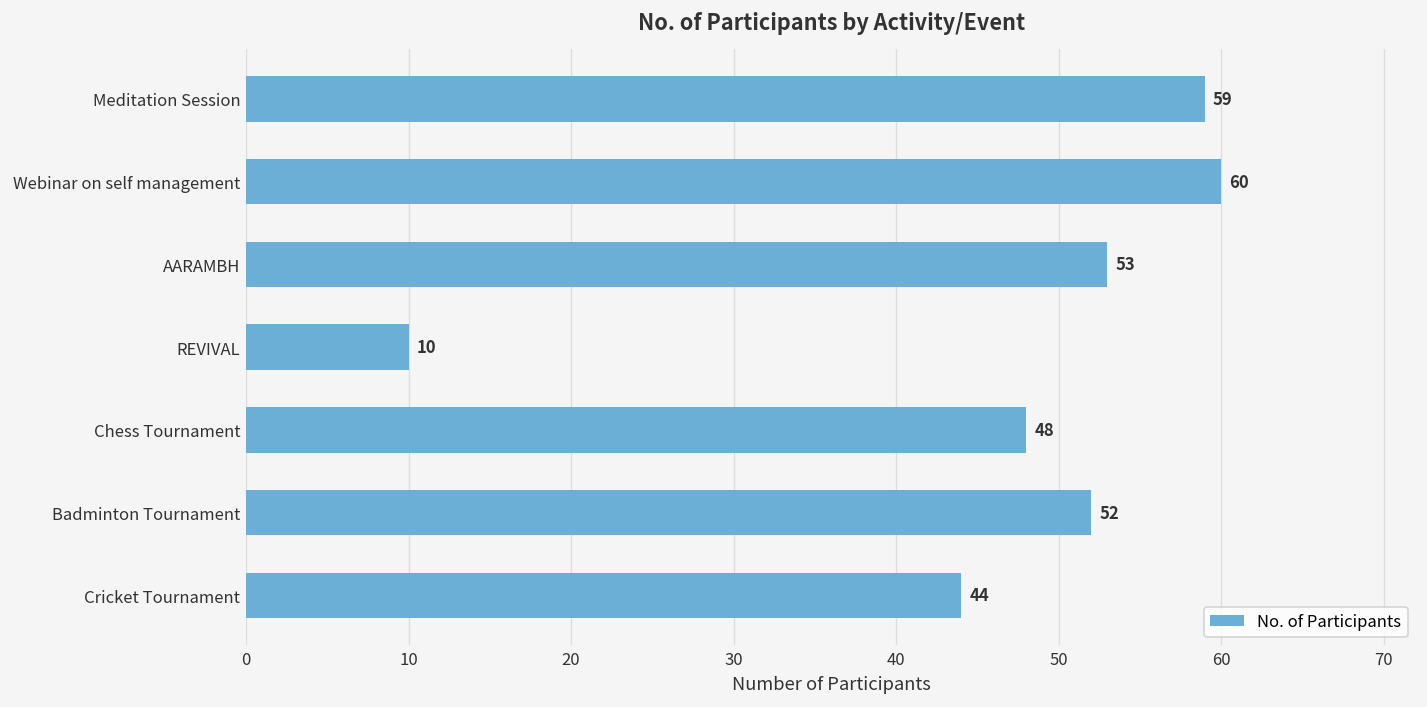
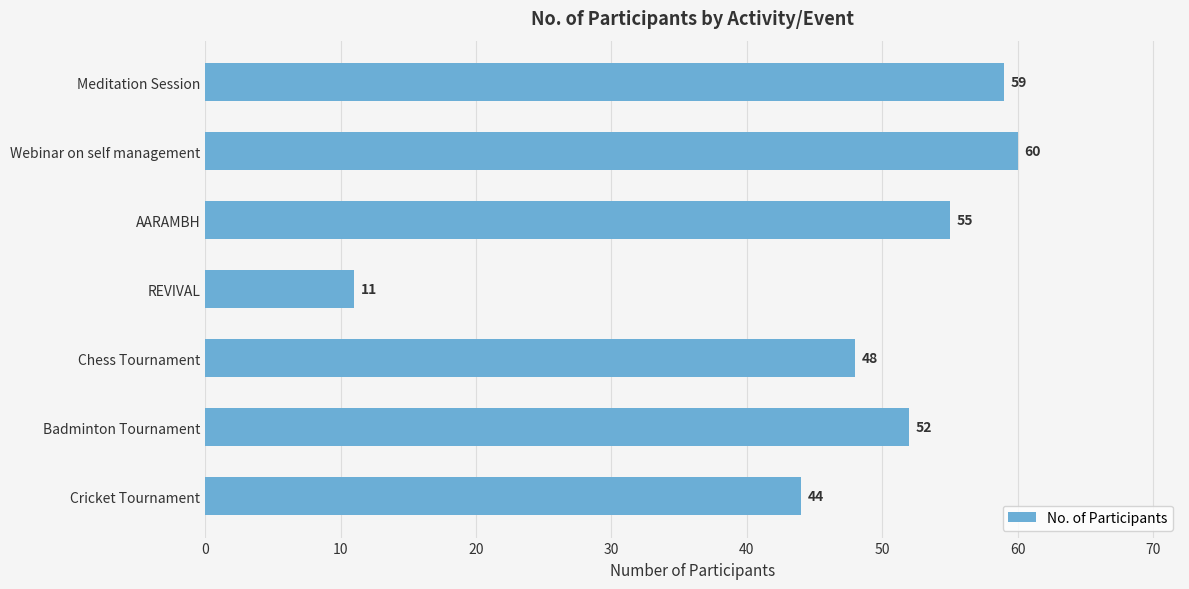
  {
    "Meditation Session": 59,
    "Webinar on self management": 60,
-   "AARAMBH": 53,
-   "REVIVAL": 10,
+   "AARAMBH": 55,
+   "REVIVAL": 11,
    "Chess Tournament": 48,
    "Badminton Tournament": 52,
    "Cricket Tournament": 44
  }
